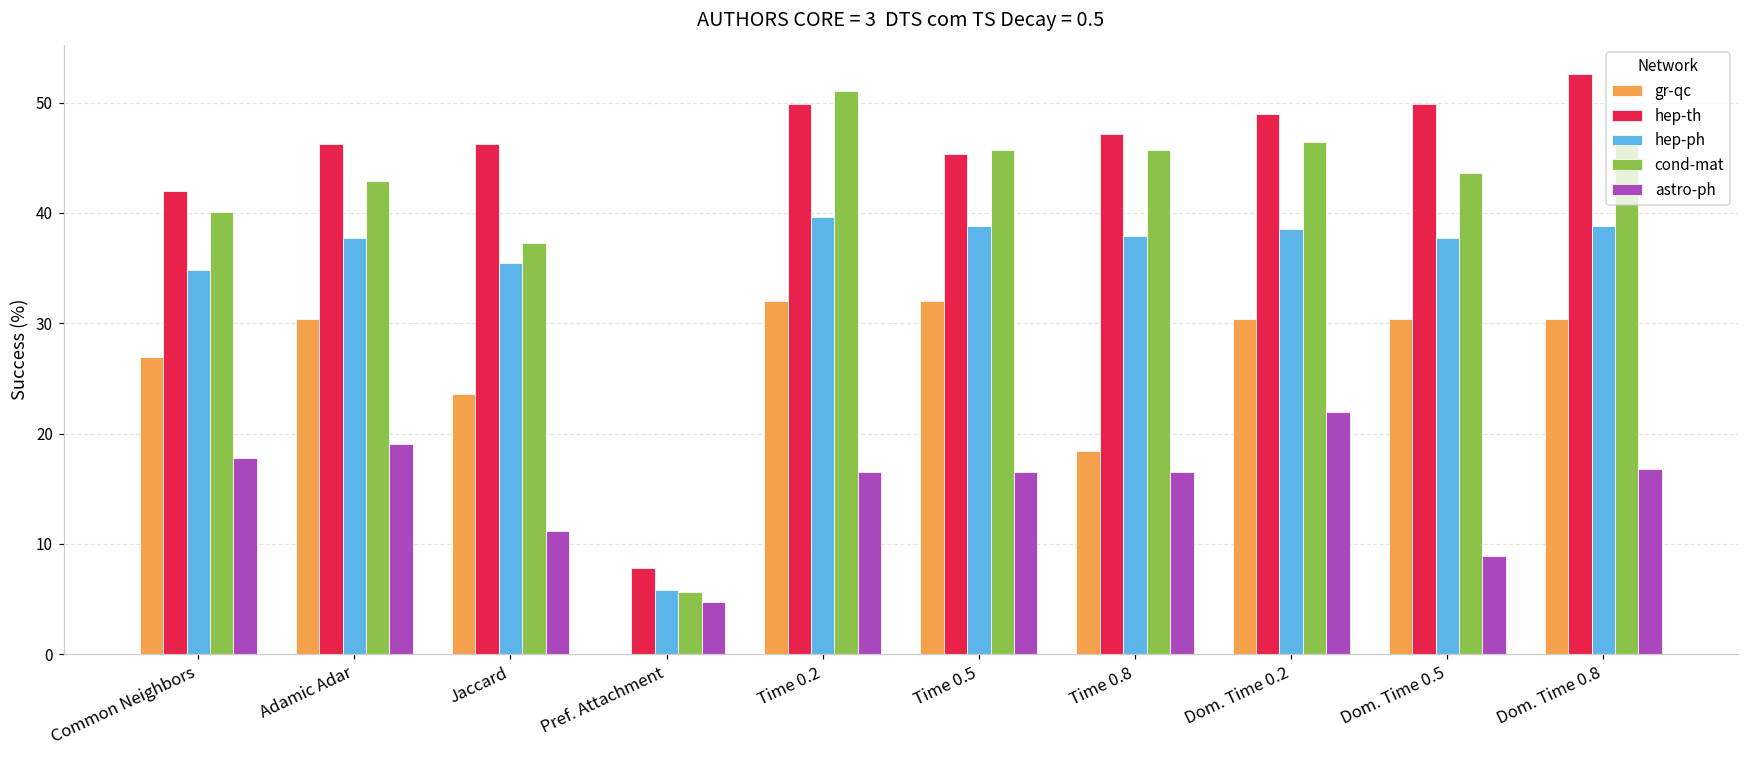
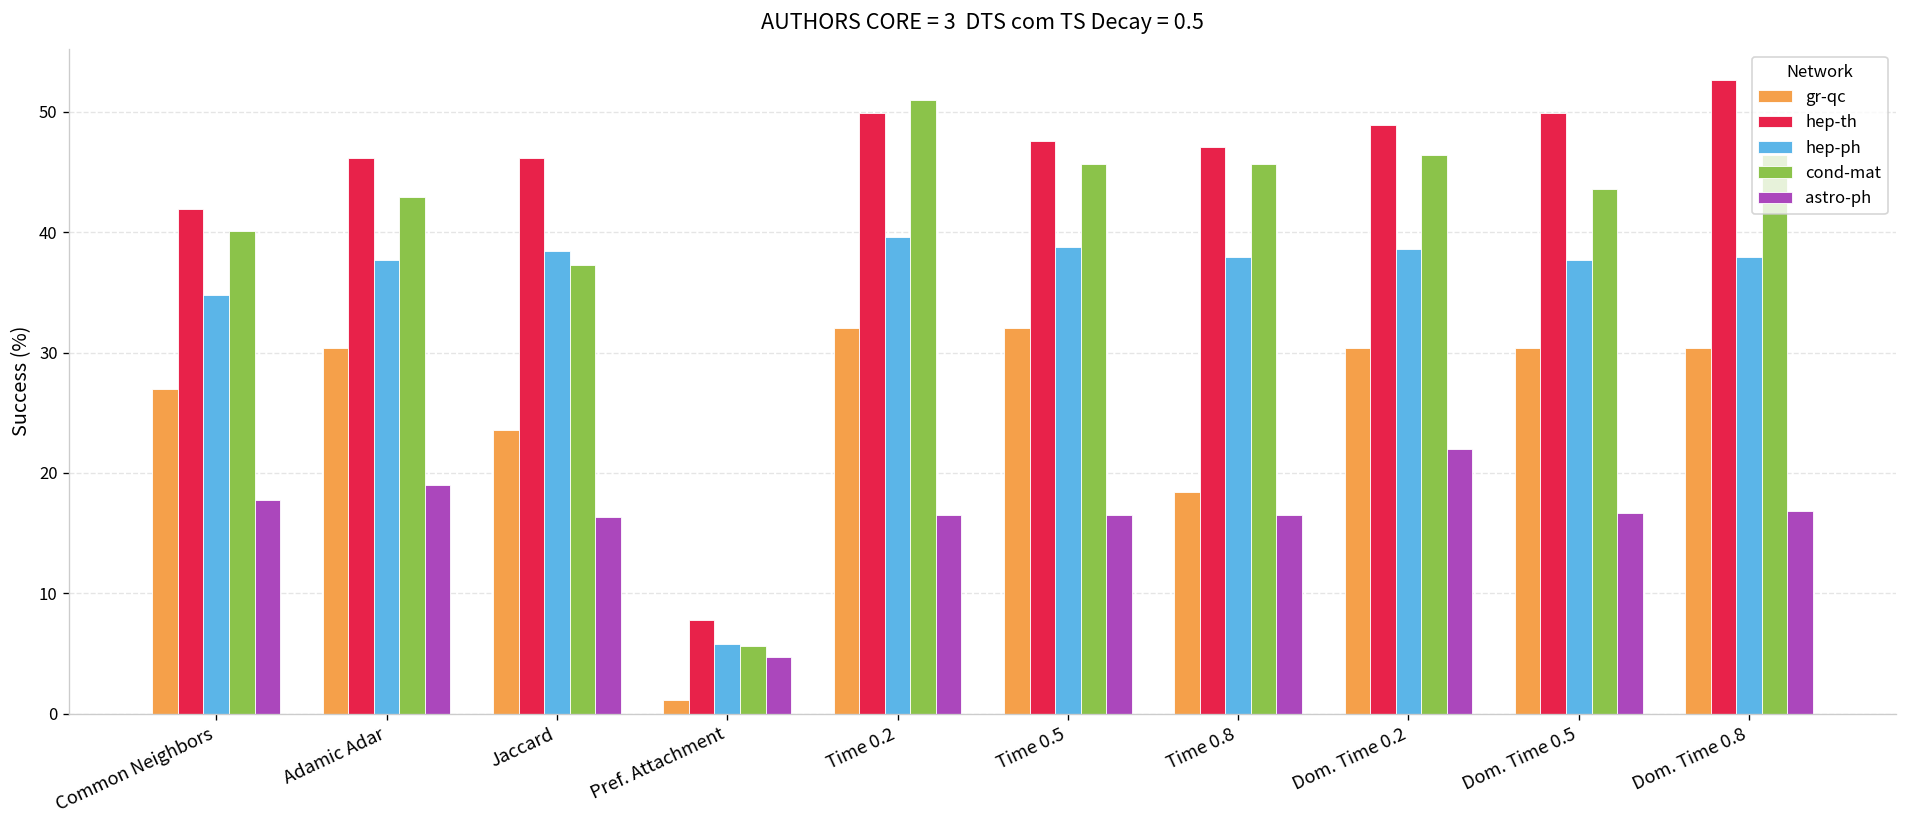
  {
    "gr-qc": {
      "Common Neighbors": 27.0,
      "Adamic Adar": 30.3,
      "Jaccard": 23.6,
-     "Pref. Attachment": 0.0,
+     "Pref. Attachment": 1.1,
      "Time 0.2": 32.0,
      "Time 0.5": 32.0,
      "Time 0.8": 18.4,
      "Dom. Time 0.2": 30.3,
      "Dom. Time 0.5": 30.3,
      "Dom. Time 0.8": 30.3
    },
    "hep-th": {
      "Common Neighbors": 42.0,
      "Adamic Adar": 46.2,
      "Jaccard": 46.2,
      "Pref. Attachment": 7.8,
      "Time 0.2": 49.9,
-     "Time 0.5": 45.4,
+     "Time 0.5": 47.6,
      "Time 0.8": 47.1,
      "Dom. Time 0.2": 49.0,
      "Dom. Time 0.5": 49.9,
      "Dom. Time 0.8": 52.6
    },
    "hep-ph": {
      "Common Neighbors": 34.8,
      "Adamic Adar": 37.7,
-     "Jaccard": 35.5,
+     "Jaccard": 38.4,
      "Pref. Attachment": 5.8,
      "Time 0.2": 39.6,
      "Time 0.5": 38.8,
      "Time 0.8": 37.9,
      "Dom. Time 0.2": 38.6,
      "Dom. Time 0.5": 37.7,
-     "Dom. Time 0.8": 38.8
+     "Dom. Time 0.8": 37.9
    },
    "cond-mat": {
      "Common Neighbors": 40.1,
      "Adamic Adar": 42.9,
      "Jaccard": 37.3,
      "Pref. Attachment": 5.6,
      "Time 0.2": 51.0,
      "Time 0.5": 45.7,
      "Time 0.8": 45.7,
      "Dom. Time 0.2": 46.4,
      "Dom. Time 0.5": 43.6
    },
    "astro-ph": {
      "Common Neighbors": 17.7,
      "Adamic Adar": 19.0,
-     "Jaccard": 11.1,
+     "Jaccard": 16.3,
      "Pref. Attachment": 4.7,
      "Time 0.2": 16.5,
      "Time 0.5": 16.5,
      "Time 0.8": 16.5,
      "Dom. Time 0.2": 22.0,
-     "Dom. Time 0.5": 8.9,
+     "Dom. Time 0.5": 16.7,
      "Dom. Time 0.8": 16.8
    }
  }
